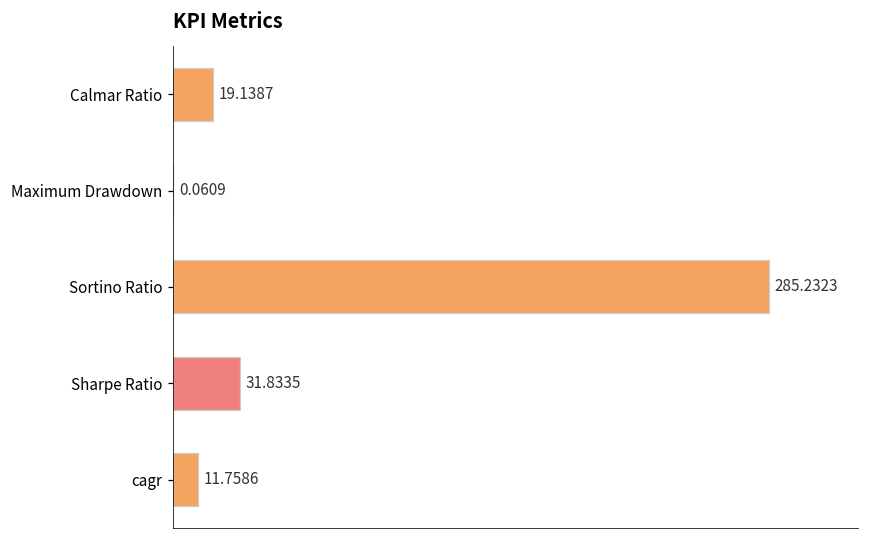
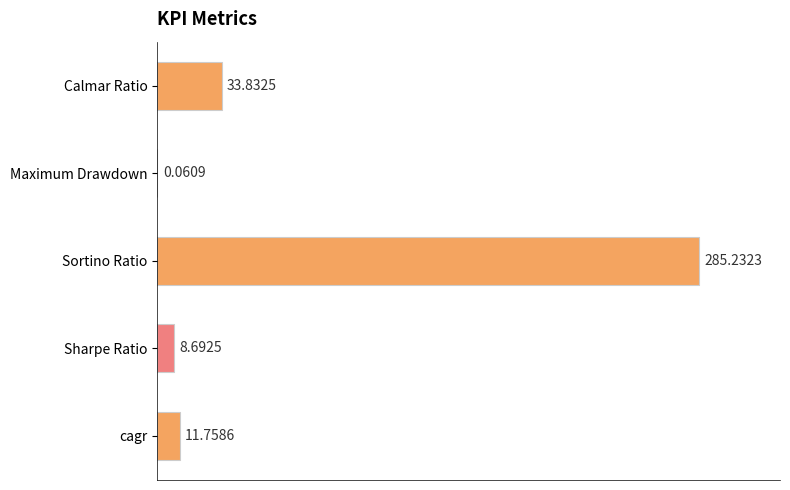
  {
-   "Calmar Ratio": 19.1387,
+   "Calmar Ratio": 33.8325,
    "Maximum Drawdown": 0.0609,
    "Sortino Ratio": 285.2323,
-   "Sharpe Ratio": 31.8335,
+   "Sharpe Ratio": 8.6925,
    "cagr": 11.7586
  }
